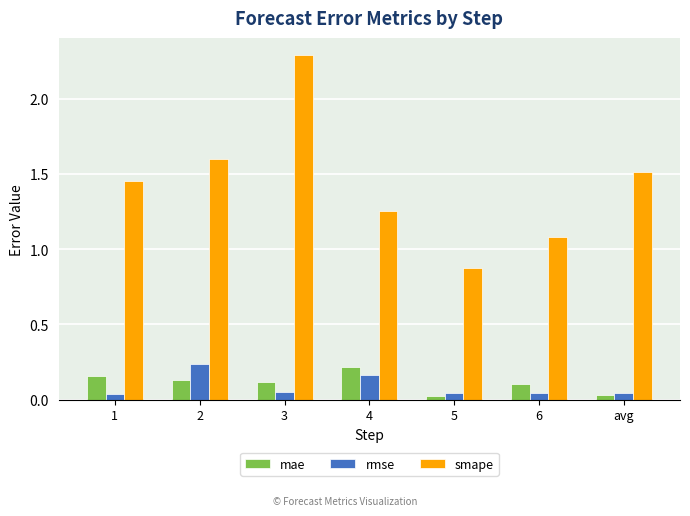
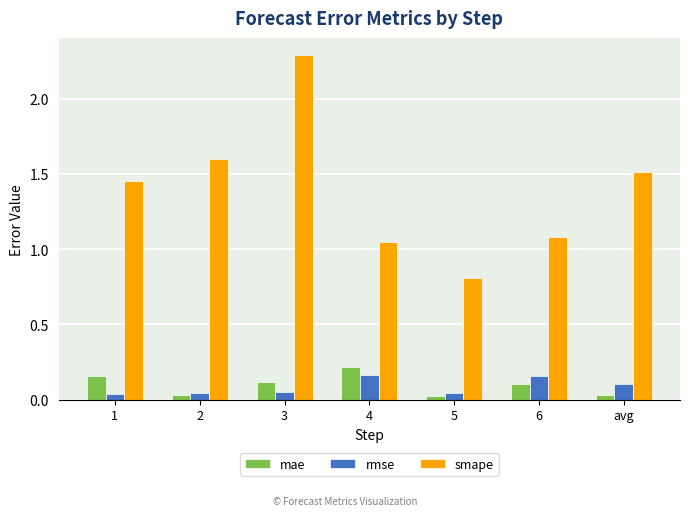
  {
    "mae": {
      "1": 0.16,
-     "2": 0.13,
+     "2": 0.03,
      "3": 0.12,
      "4": 0.22,
      "5": 0.03,
      "6": 0.11,
      "avg": 0.03
    },
    "rmse": {
      "1": 0.04,
-     "2": 0.24,
+     "2": 0.05,
      "3": 0.05,
      "4": 0.16,
      "5": 0.04,
-     "6": 0.05,
-     "avg": 0.05
+     "6": 0.16,
+     "avg": 0.11
    },
    "smape": {
      "1": 1.45,
      "2": 1.60,
      "3": 2.29,
-     "4": 1.25,
-     "5": 0.87,
+     "4": 1.05,
+     "5": 0.81,
      "6": 1.08,
      "avg": 1.51
    }
  }
